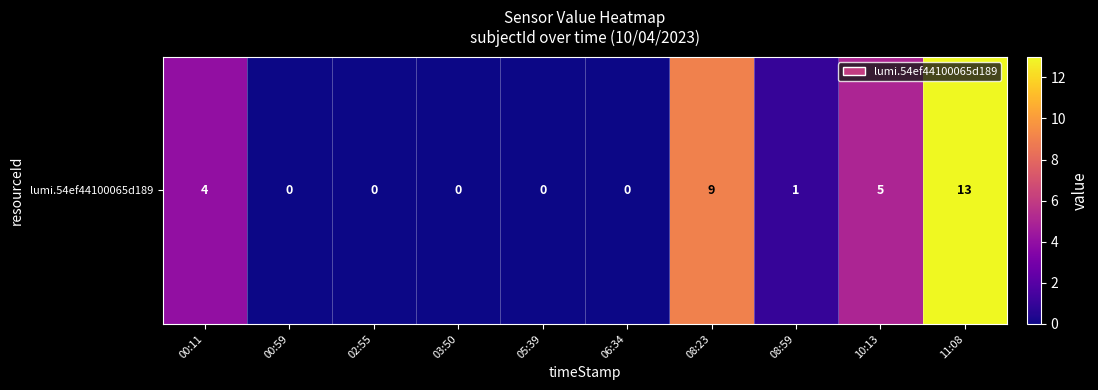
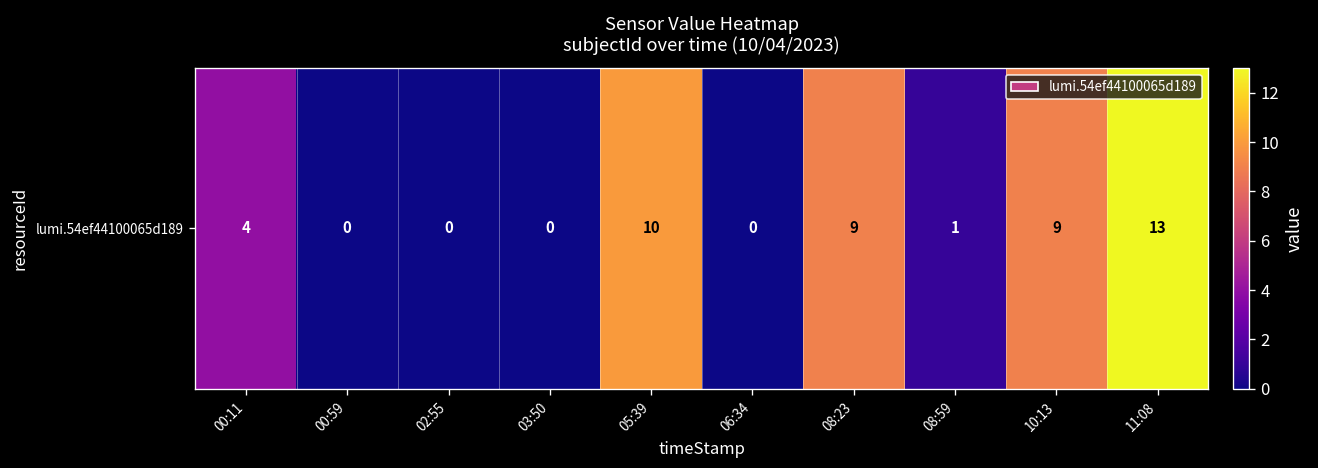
  {
    "lumi.54ef44100065d189": {
      "00:11": 4,
      "00:59": 0,
      "02:55": 0,
      "03:50": 0,
-     "05:39": 0,
+     "05:39": 10,
      "06:34": 0,
      "08:23": 9,
      "08:59": 1,
-     "10:13": 5,
+     "10:13": 9,
      "11:08": 13
    }
  }
